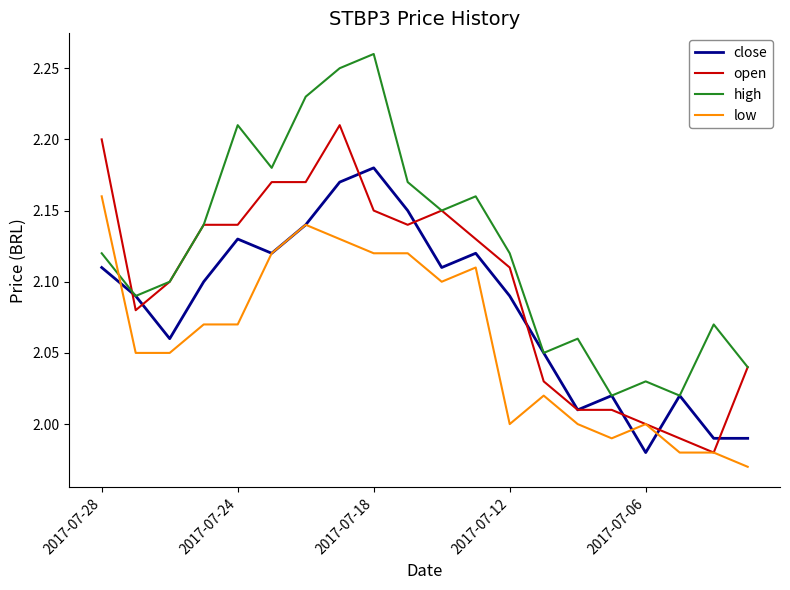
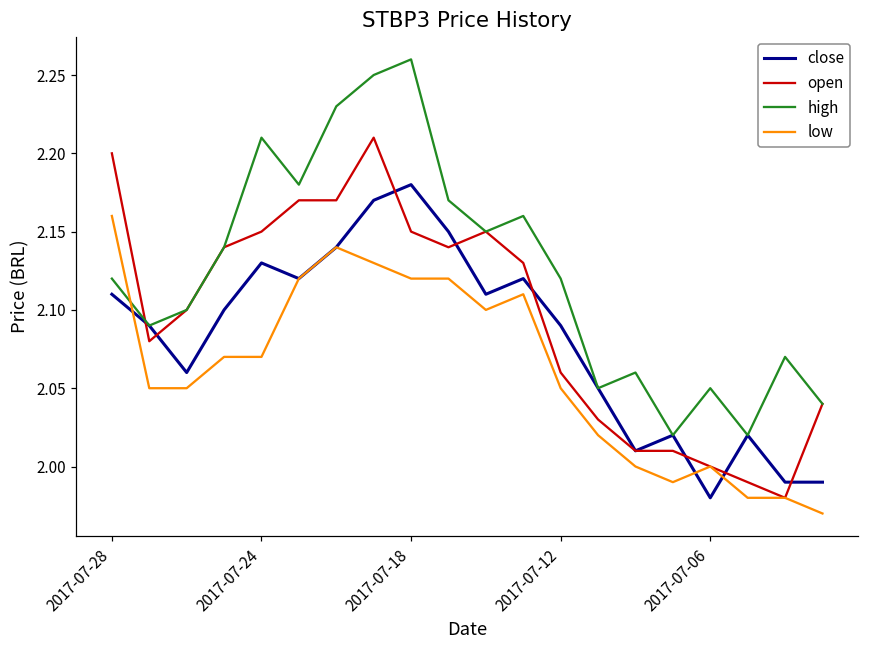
  {
    "close": {
      "2017-07-28": 2.11,
      "2017-07-24": 2.13,
      "2017-07-18": 2.18,
      "2017-07-12": 2.09,
      "2017-07-06": 1.98
    },
    "open": {
      "2017-07-28": 2.20,
-     "2017-07-24": 2.14,
+     "2017-07-24": 2.15,
      "2017-07-18": 2.15,
-     "2017-07-12": 2.11
+     "2017-07-12": 2.06
    },
    "high": {
      "2017-07-28": 2.12,
      "2017-07-24": 2.21,
      "2017-07-18": 2.26,
      "2017-07-12": 2.12,
-     "2017-07-06": 2.03
+     "2017-07-06": 2.05
    },
    "low": {
      "2017-07-28": 2.16,
      "2017-07-24": 2.07,
      "2017-07-18": 2.12,
-     "2017-07-12": 2.00
+     "2017-07-12": 2.05
    }
  }
